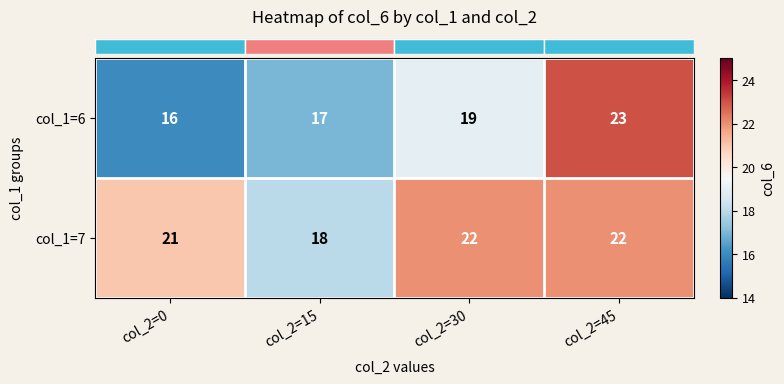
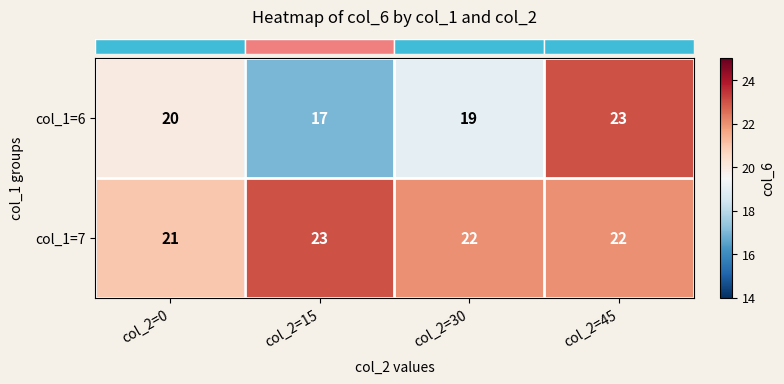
  {
    "col_1=6": {
-     "col_2=0": 16,
+     "col_2=0": 20,
      "col_2=15": 17,
      "col_2=30": 19,
      "col_2=45": 23
    },
    "col_1=7": {
      "col_2=0": 21,
-     "col_2=15": 18,
+     "col_2=15": 23,
      "col_2=30": 22,
      "col_2=45": 22
    }
  }
